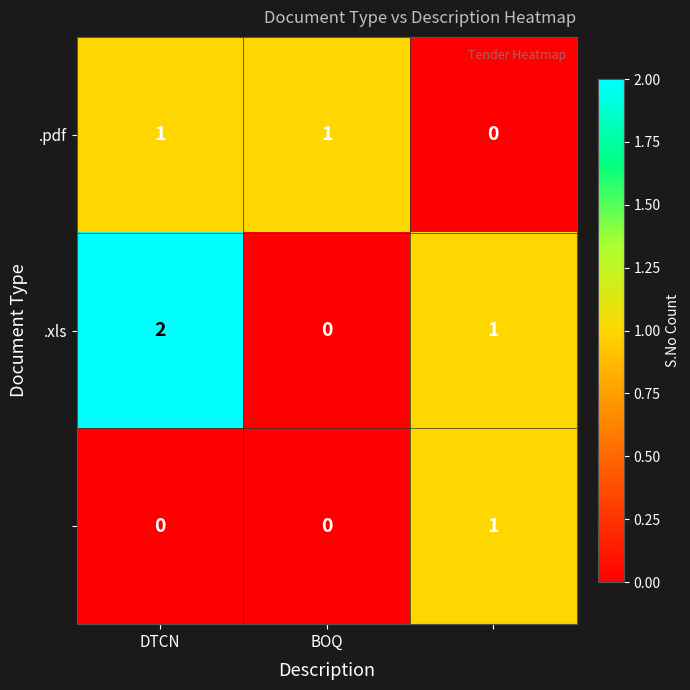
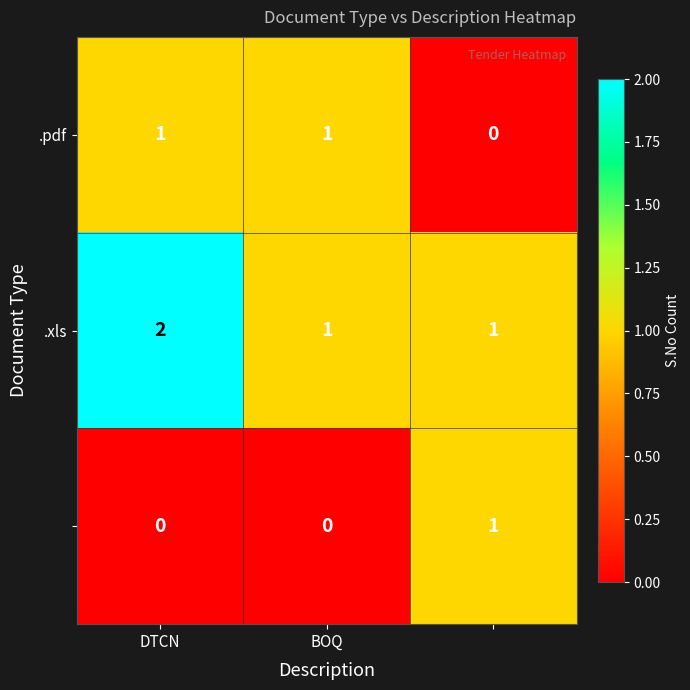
  {
    ".pdf": {
      "DTCN": 1,
      "BOQ": 1
    },
    ".xls": {
      "DTCN": 2,
-     "BOQ": 0
+     "BOQ": 1
    }
  }
